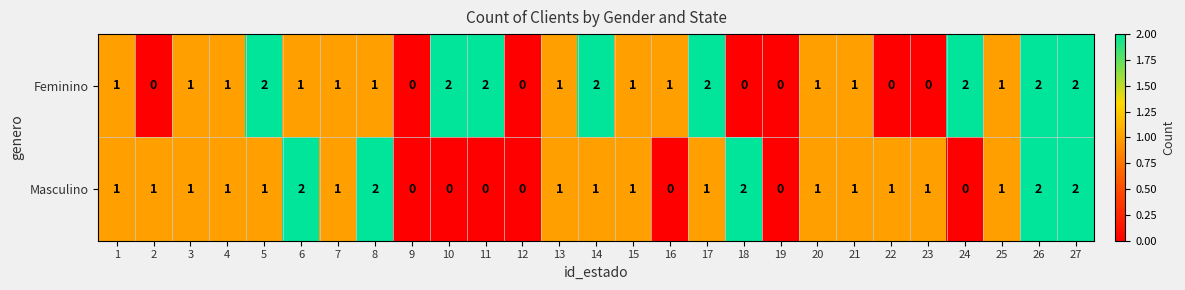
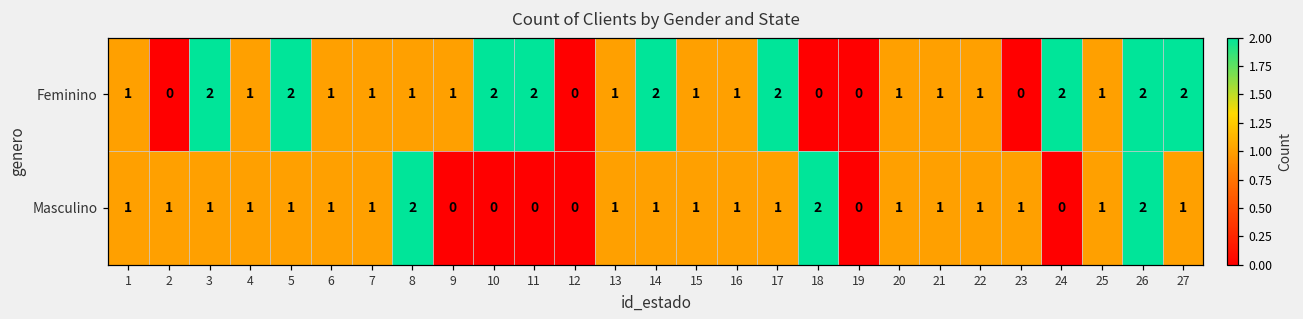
  {
    "Feminino": {
      "1": 1,
      "2": 0,
-     "3": 1,
+     "3": 2,
      "4": 1,
      "5": 2,
      "6": 1,
      "7": 1,
      "8": 1,
-     "9": 0,
+     "9": 1,
      "10": 2,
      "11": 2,
      "12": 0,
      "13": 1,
      "14": 2,
      "15": 1,
      "16": 1,
      "17": 2,
      "18": 0,
      "19": 0,
      "20": 1,
      "21": 1,
-     "22": 0,
+     "22": 1,
      "23": 0,
      "24": 2,
      "25": 1,
      "26": 2,
      "27": 2
    },
    "Masculino": {
      "1": 1,
      "2": 1,
      "3": 1,
      "4": 1,
      "5": 1,
-     "6": 2,
+     "6": 1,
      "7": 1,
      "8": 2,
      "9": 0,
      "10": 0,
      "11": 0,
      "12": 0,
      "13": 1,
      "14": 1,
      "15": 1,
-     "16": 0,
+     "16": 1,
      "17": 1,
      "18": 2,
      "19": 0,
      "20": 1,
      "21": 1,
      "22": 1,
      "23": 1,
      "24": 0,
      "25": 1,
      "26": 2,
-     "27": 2
+     "27": 1
    }
  }
